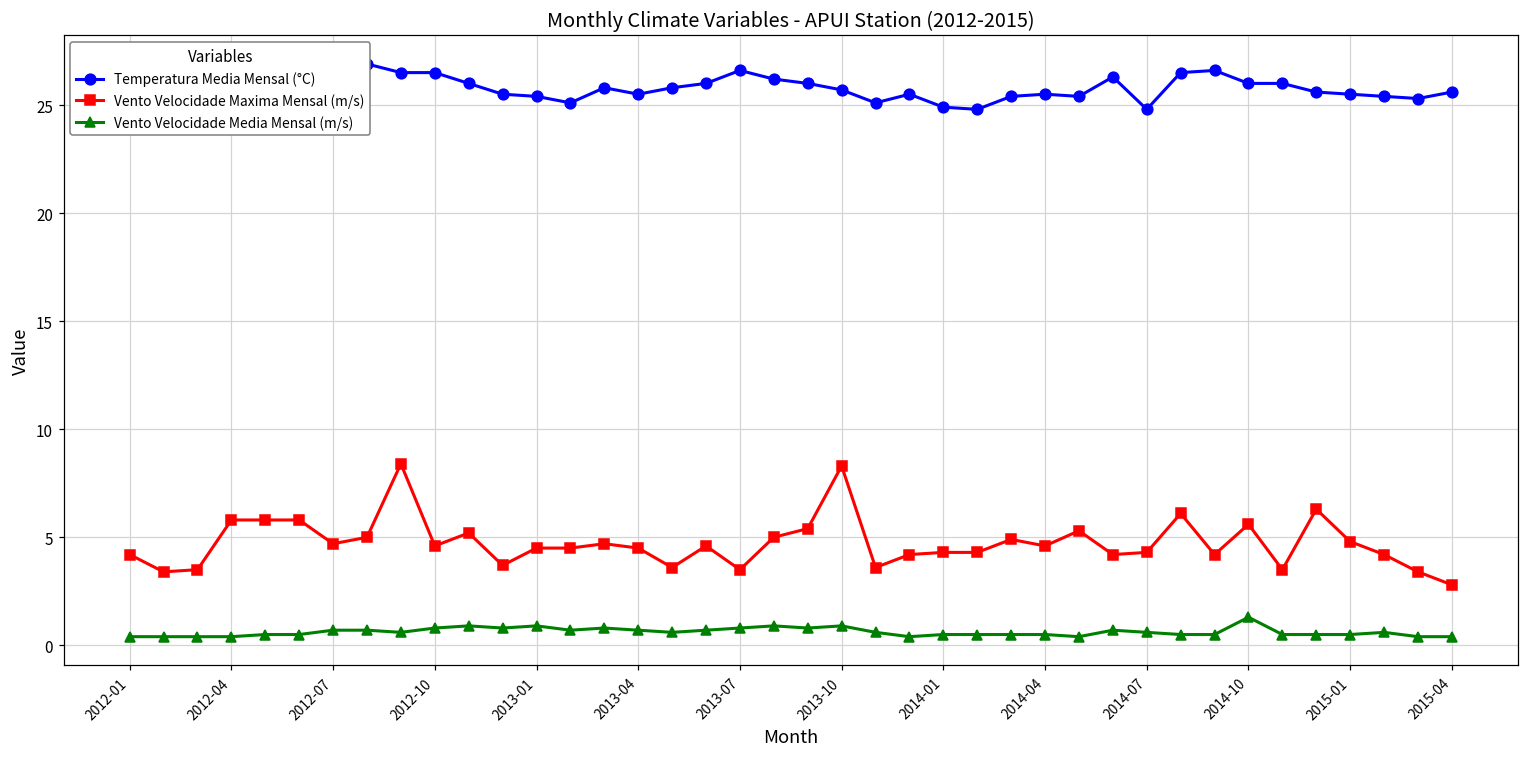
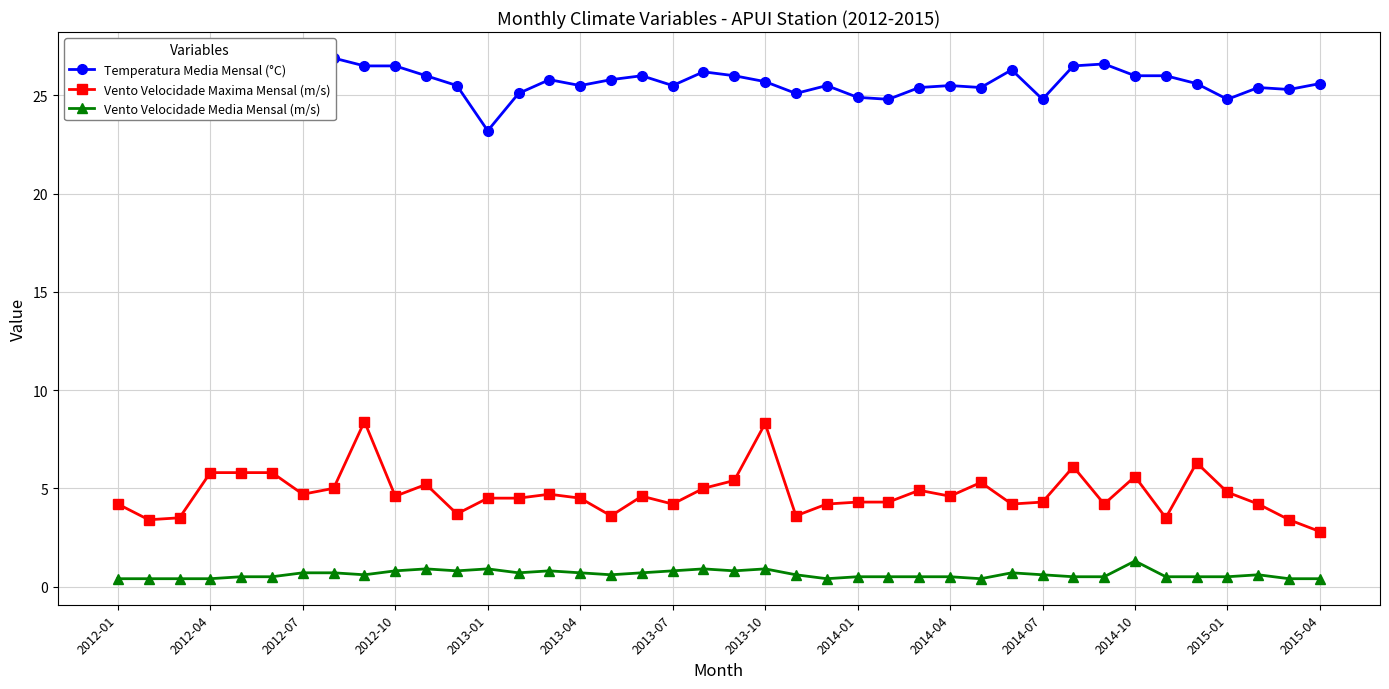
  {
    "Temperatura Media Mensal (°C)": {
      "2012-10": 26.5,
-     "2013-01": 25.4,
+     "2013-01": 23.2,
      "2013-04": 25.5,
-     "2013-07": 26.6,
+     "2013-07": 25.5,
      "2013-10": 25.7,
      "2014-01": 24.9,
      "2014-04": 25.5,
      "2014-07": 24.8,
      "2014-10": 26.0,
-     "2015-01": 25.5,
+     "2015-01": 24.8,
      "2015-04": 25.6
    },
    "Vento Velocidade Maxima Mensal (m/s)": {
      "2012-01": 4.2,
      "2012-04": 5.8,
      "2012-07": 4.7,
      "2012-10": 4.6,
      "2013-01": 4.5,
      "2013-04": 4.5,
-     "2013-07": 3.5,
+     "2013-07": 4.2,
      "2013-10": 8.3,
      "2014-01": 4.3,
      "2014-04": 4.6,
      "2014-07": 4.3,
      "2014-10": 5.6,
      "2015-01": 4.8,
      "2015-04": 2.8
    },
    "Vento Velocidade Media Mensal (m/s)": {
      "2012-01": 0.4,
      "2012-04": 0.4,
      "2012-07": 0.7,
      "2012-10": 0.8,
      "2013-01": 0.9,
      "2013-04": 0.7,
      "2013-07": 0.8,
      "2013-10": 0.9,
      "2014-01": 0.5,
      "2014-04": 0.5,
      "2014-07": 0.6,
      "2014-10": 1.3,
      "2015-01": 0.5,
      "2015-04": 0.4
    }
  }
